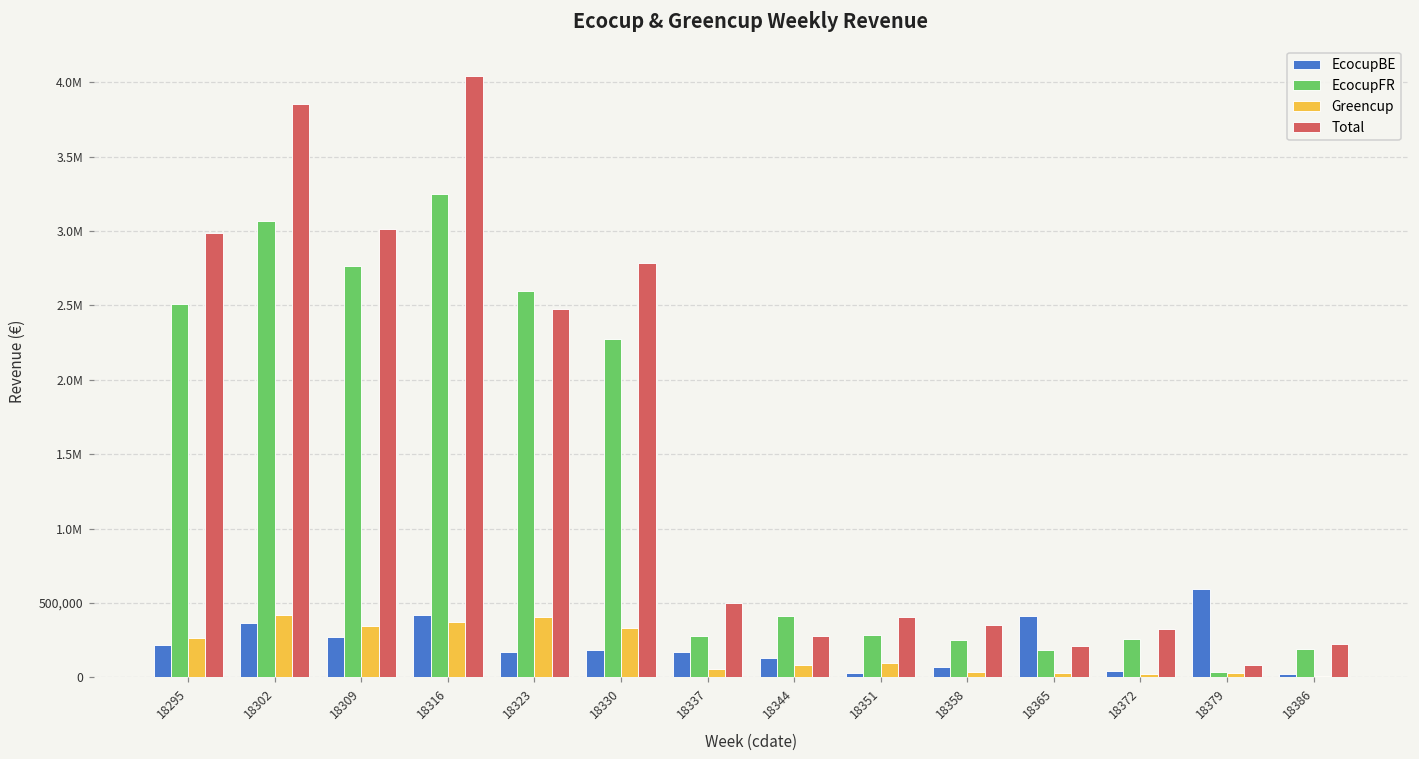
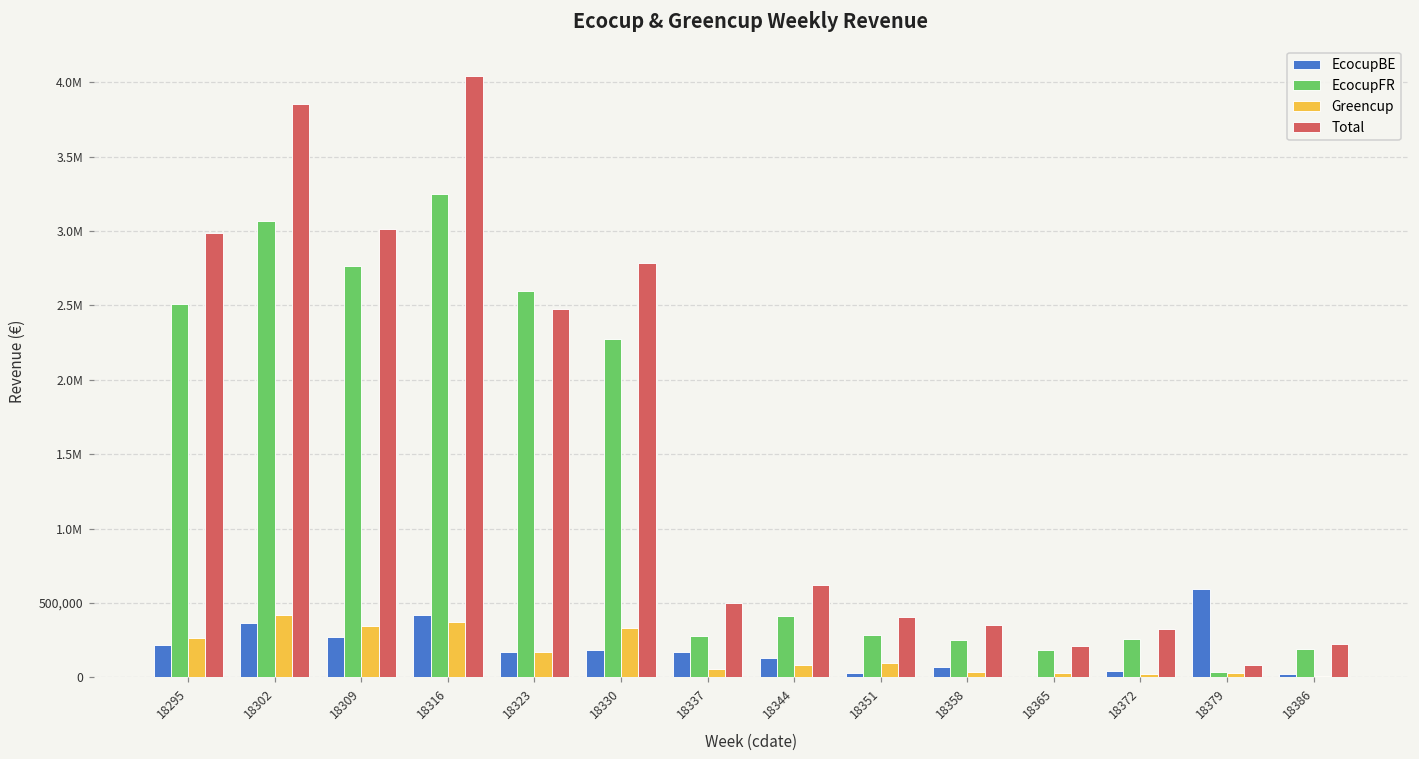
  {
    "EcocupBE": {
      "18295": "210,000",
      "18302": "360,000",
      "18309": "270,000",
      "18316": "420,000",
      "18323": "170,000",
      "18330": "180,000",
      "18337": "170,000",
      "18344": "130,000",
      "18351": "30,000",
      "18358": "70,000",
-     "18365": "410,000",
+     "18365": "0",
      "18372": "50,000",
      "18379": "600,000",
      "18386": "20,000"
    },
    "EcocupFR": {
      "18295": "2,510,000",
      "18302": "3,070,000",
      "18309": "2,770,000",
      "18316": "3,250,000",
      "18323": "2,590,000",
      "18330": "2,270,000",
      "18337": "270,000",
      "18344": "410,000",
      "18351": "280,000",
      "18358": "250,000",
      "18365": "180,000",
      "18372": "260,000",
      "18379": "30,000",
      "18386": "190,000"
    },
    "Greencup": {
      "18295": "260,000",
      "18302": "420,000",
      "18309": "340,000",
      "18316": "370,000",
-     "18323": "410,000",
+     "18323": "170,000",
      "18330": "330,000",
      "18337": "50,000",
      "18344": "80,000",
      "18351": "90,000",
      "18358": "30,000",
      "18365": "30,000",
      "18372": "20,000",
      "18379": "30,000"
    },
    "Total": {
      "18295": "2,990,000",
      "18302": "3,850,000",
      "18309": "3,010,000",
      "18316": "4,040,000",
      "18323": "2,470,000",
      "18330": "2,790,000",
      "18337": "500,000",
-     "18344": "270,000",
+     "18344": "620,000",
      "18351": "400,000",
      "18358": "350,000",
      "18365": "210,000",
      "18372": "320,000",
      "18379": "80,000",
      "18386": "220,000"
    }
  }
